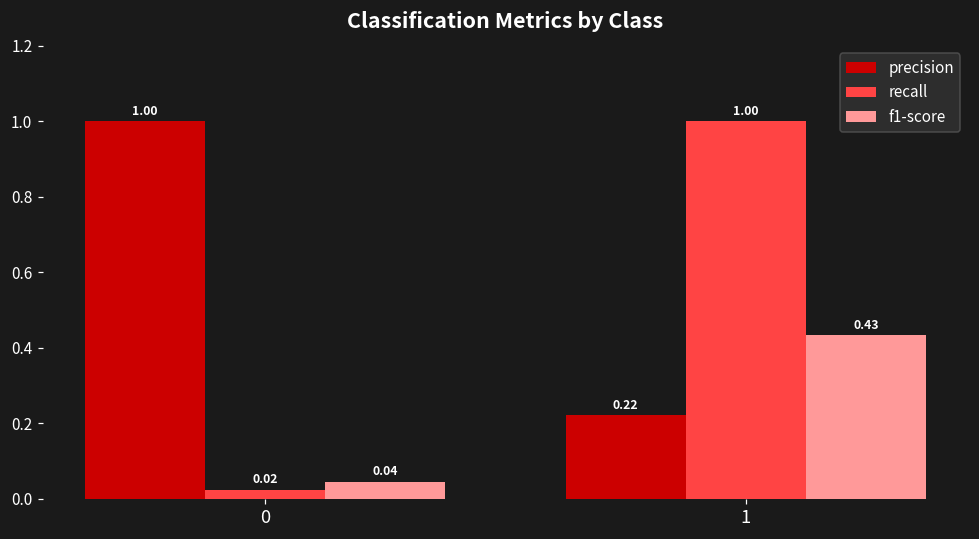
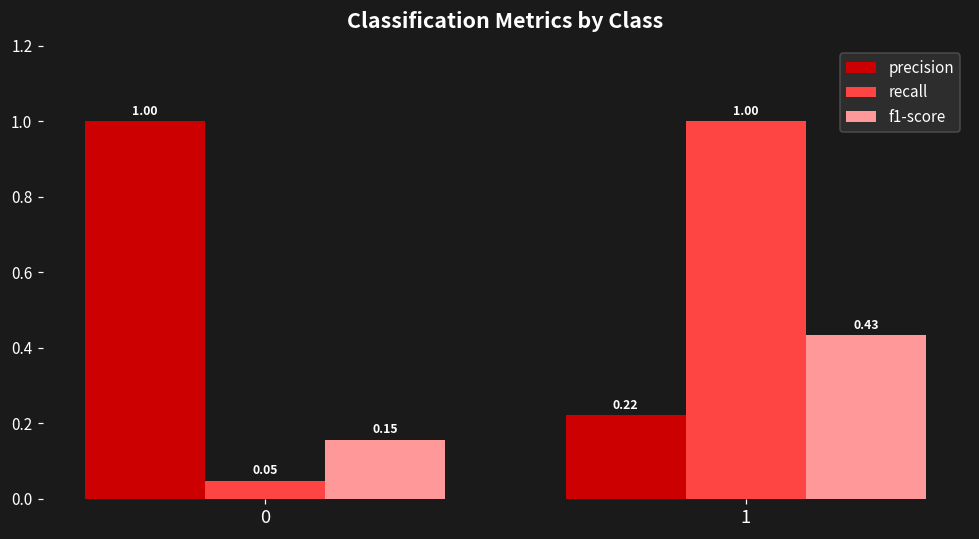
  {
    "precision": {
      "0": 1.00,
      "1": 0.22
    },
    "recall": {
-     "0": 0.02,
+     "0": 0.05,
      "1": 1.00
    },
    "f1-score": {
-     "0": 0.04,
+     "0": 0.15,
      "1": 0.43
    }
  }
